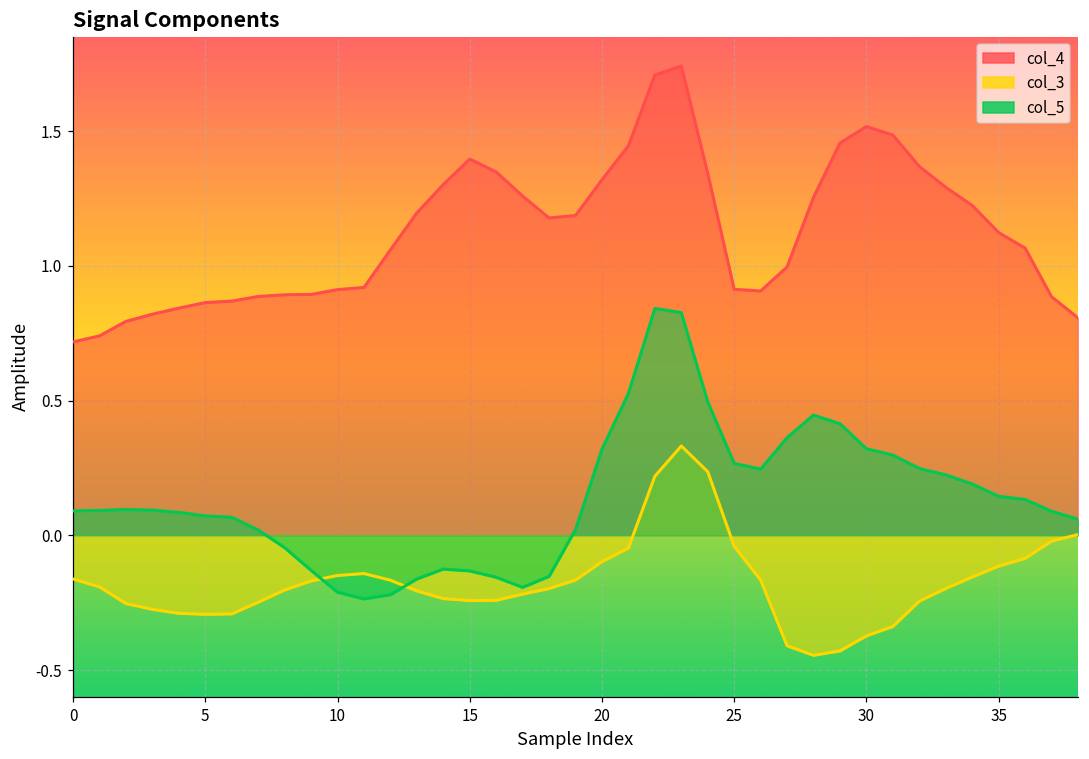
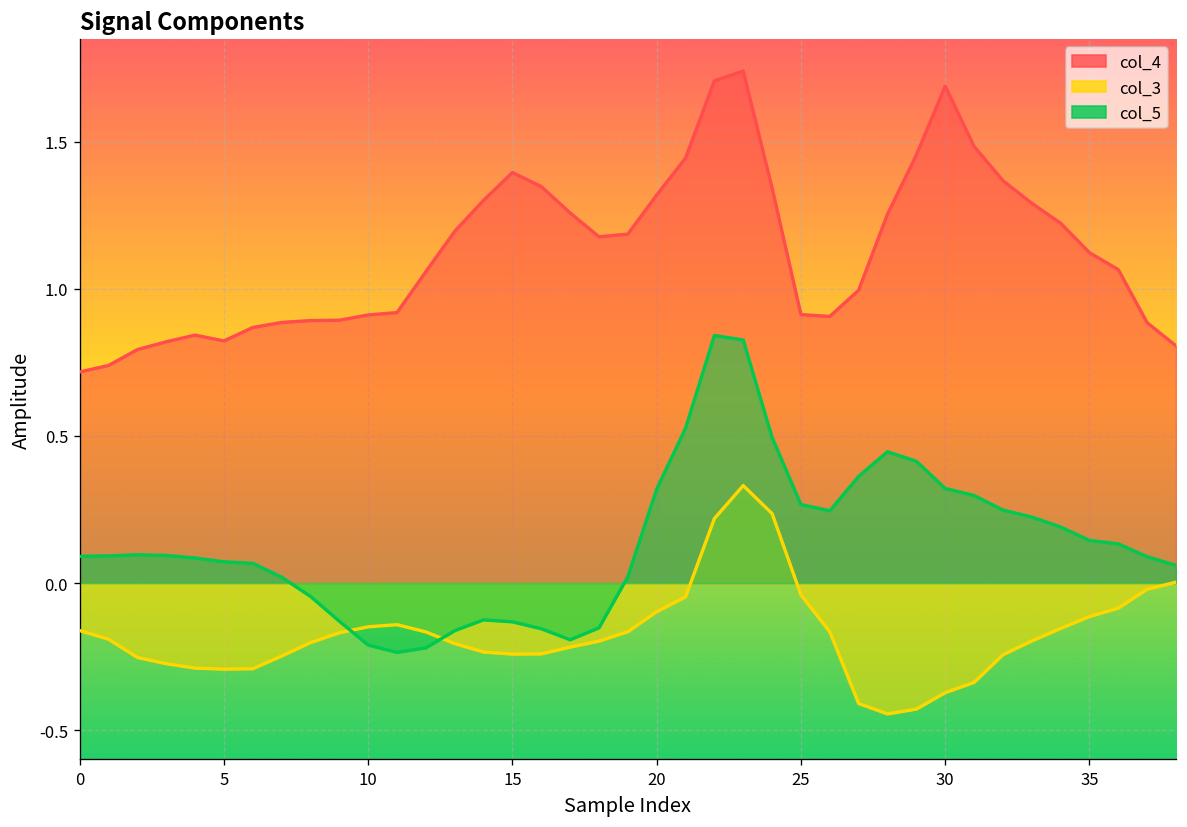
  {
    "col_4": {
      "0": 0.72,
-     "5": 0.86,
+     "5": 0.82,
      "10": 0.91,
      "15": 1.40,
      "20": 1.32,
      "25": 0.91,
-     "30": 1.52,
+     "30": 1.69,
      "35": 1.12
    }
  }
